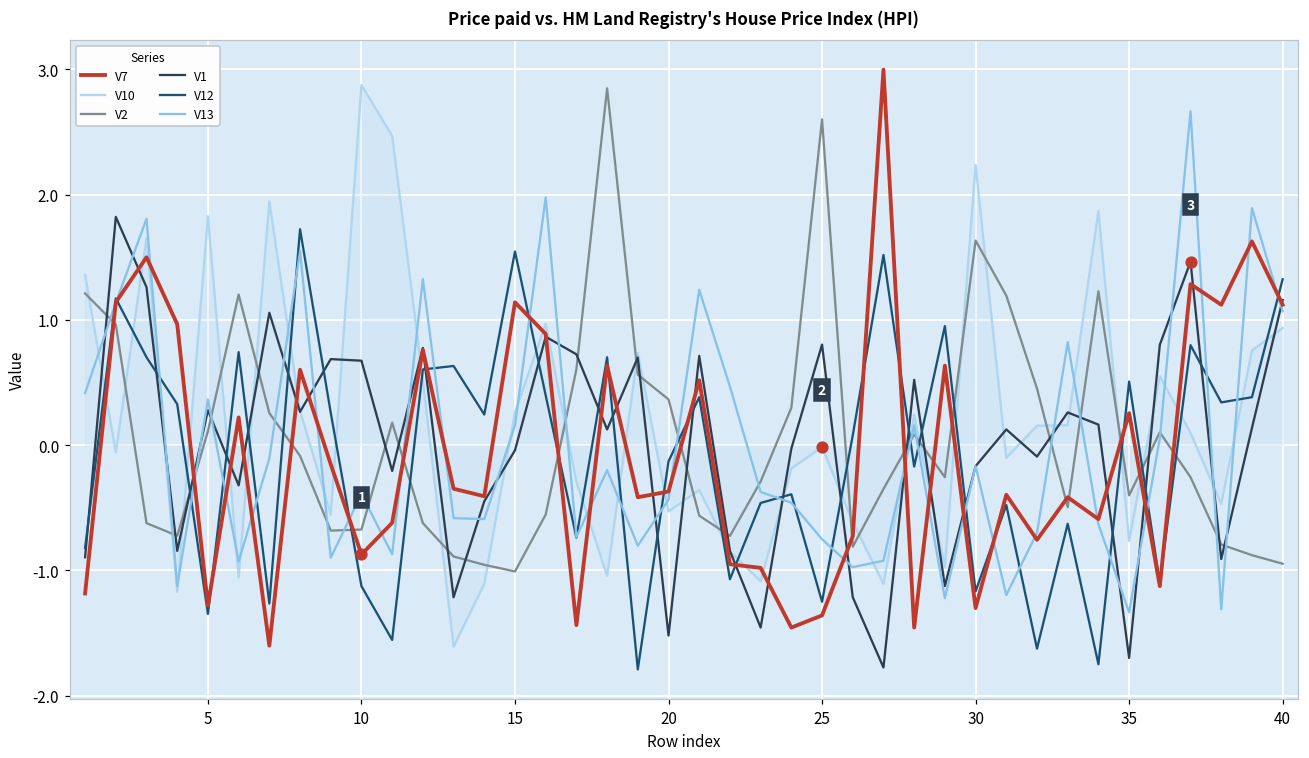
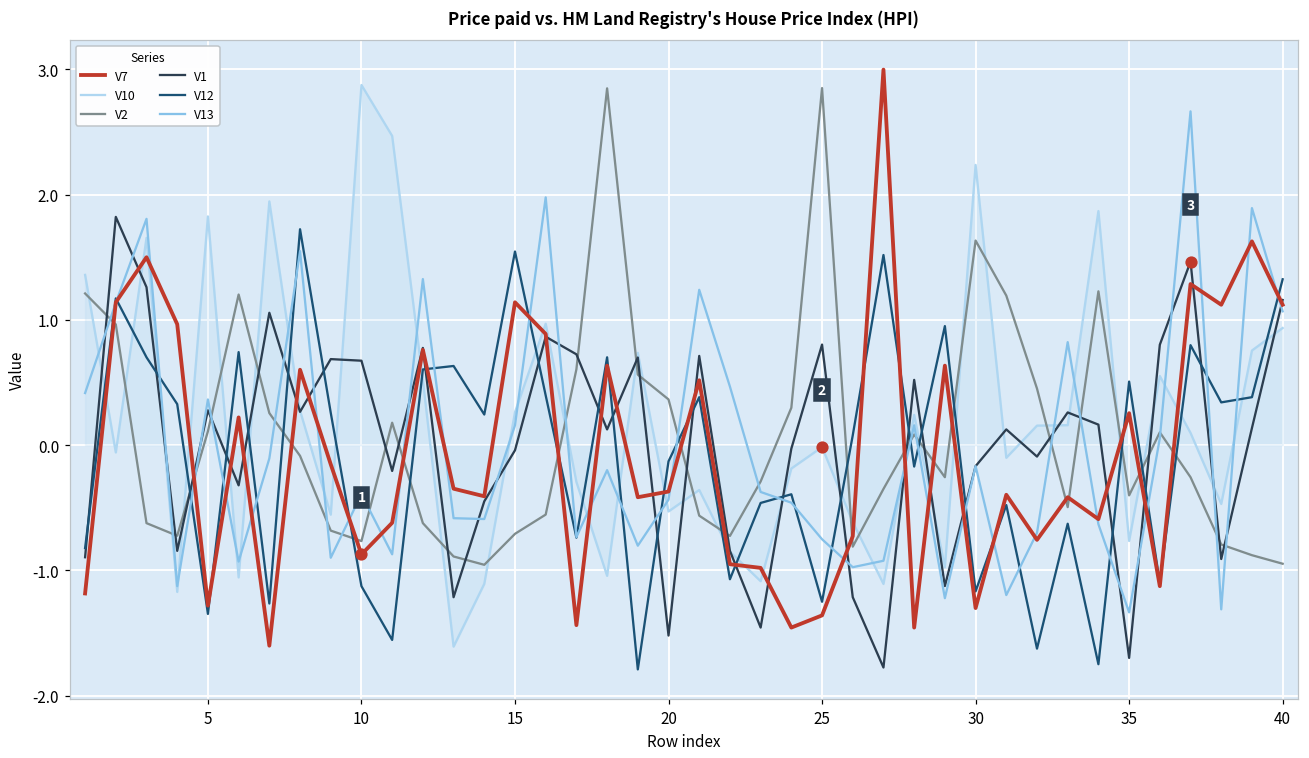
  {
    "V2": {
      "5": 0.11,
-     "10": -0.67,
-     "15": -1.01,
+     "10": -0.77,
+     "15": -0.71,
      "20": 0.37,
-     "25": 2.60,
+     "25": 2.85,
      "30": 1.63,
      "35": -0.40,
      "40": -0.95
    }
  }
